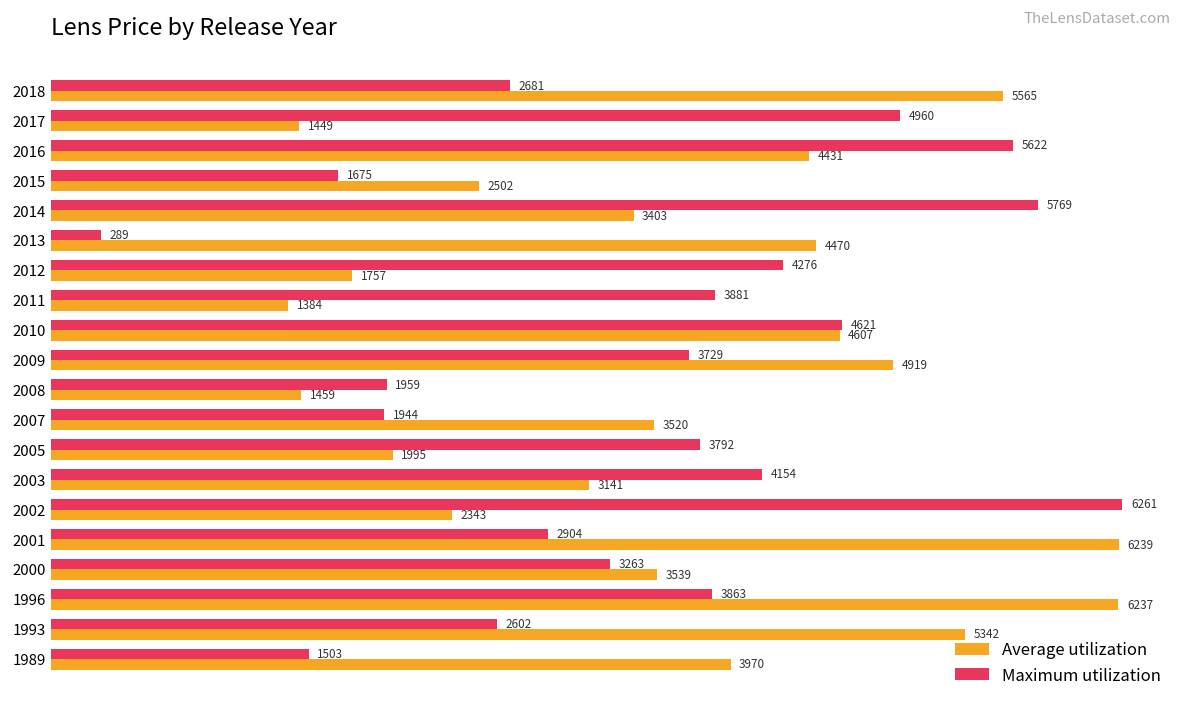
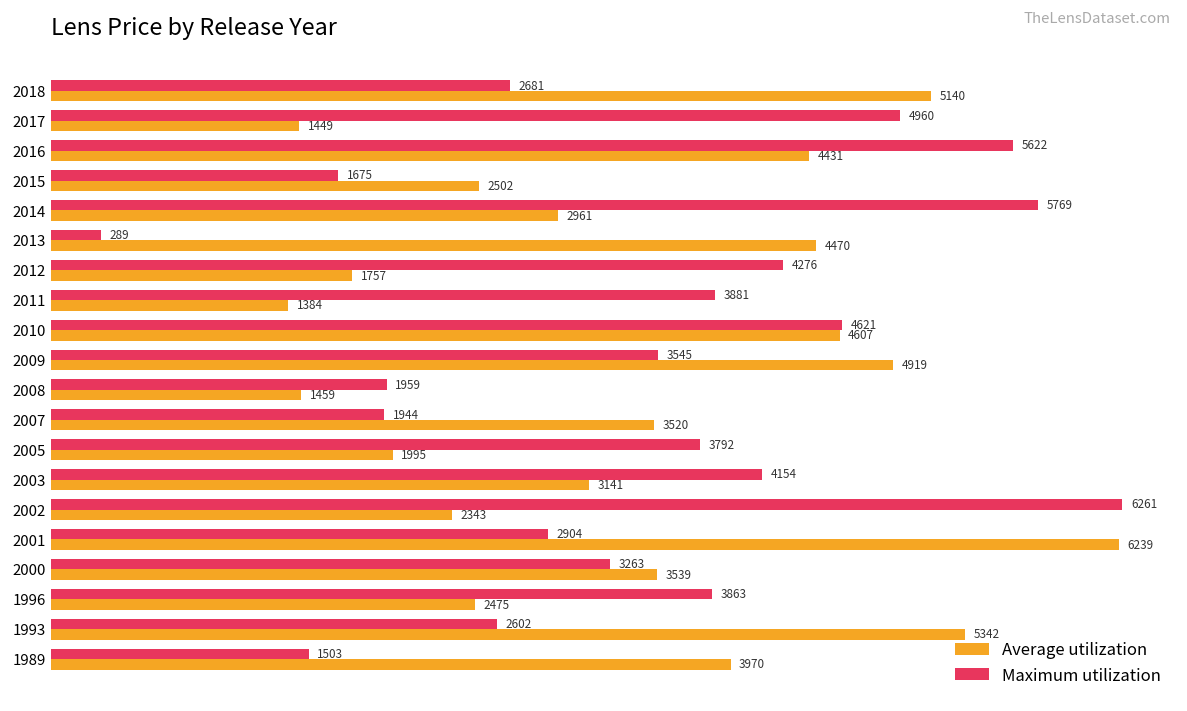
  {
    "Average utilization": {
-     "2018": 5565,
+     "2018": 5140,
      "2017": 1449,
      "2016": 4431,
      "2015": 2502,
-     "2014": 3403,
+     "2014": 2961,
      "2013": 4470,
      "2012": 1757,
      "2011": 1384,
      "2010": 4607,
      "2009": 4919,
      "2008": 1459,
      "2007": 3520,
      "2005": 1995,
      "2003": 3141,
      "2002": 2343,
      "2001": 6239,
      "2000": 3539,
-     "1996": 6237,
+     "1996": 2475,
      "1993": 5342,
      "1989": 3970
    },
    "Maximum utilization": {
      "2018": 2681,
      "2017": 4960,
      "2016": 5622,
      "2015": 1675,
      "2014": 5769,
      "2013": 289,
      "2012": 4276,
      "2011": 3881,
      "2010": 4621,
-     "2009": 3729,
+     "2009": 3545,
      "2008": 1959,
      "2007": 1944,
      "2005": 3792,
      "2003": 4154,
      "2002": 6261,
      "2001": 2904,
      "2000": 3263,
      "1996": 3863,
      "1993": 2602,
      "1989": 1503
    }
  }
